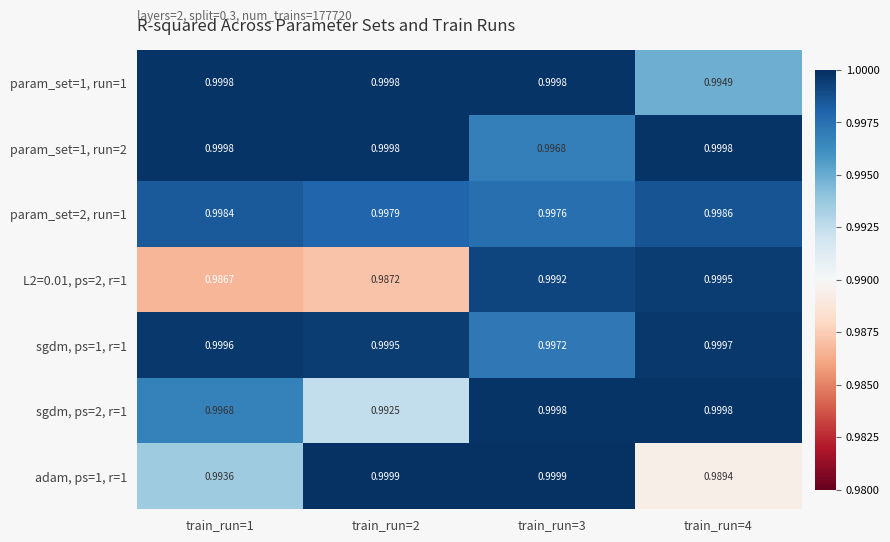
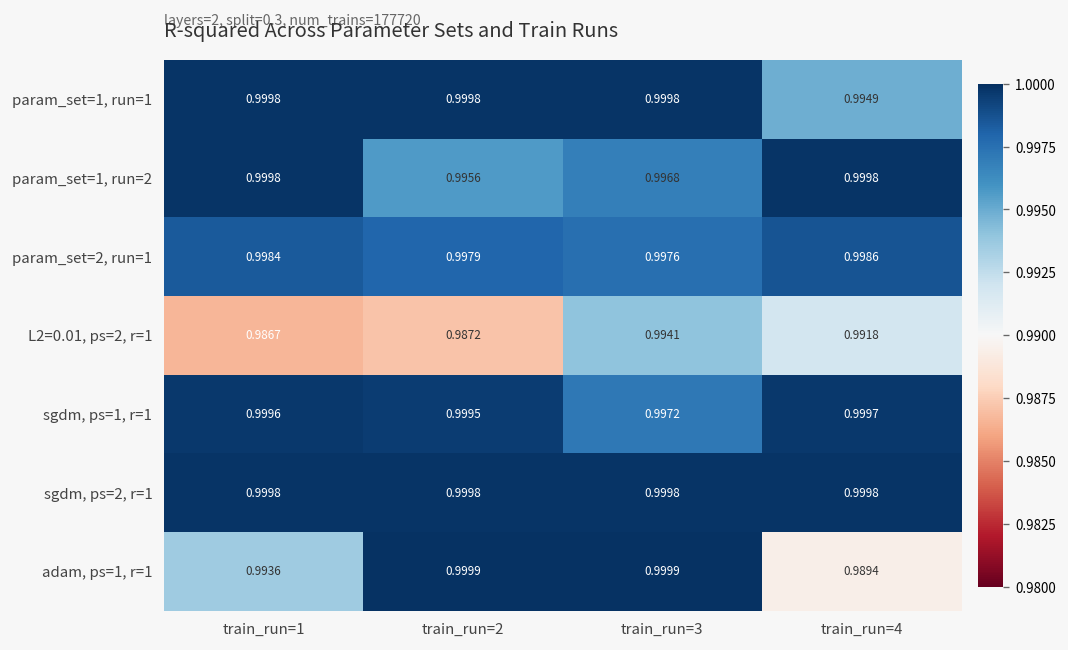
  {
    "param_set=1, run=1": {
      "train_run=1": 0.9998,
      "train_run=2": 0.9998,
      "train_run=3": 0.9998,
      "train_run=4": 0.9949
    },
    "param_set=1, run=2": {
      "train_run=1": 0.9998,
-     "train_run=2": 0.9998,
+     "train_run=2": 0.9956,
      "train_run=3": 0.9968,
      "train_run=4": 0.9998
    },
    "param_set=2, run=1": {
      "train_run=1": 0.9984,
      "train_run=2": 0.9979,
      "train_run=3": 0.9976,
      "train_run=4": 0.9986
    },
    "L2=0.01, ps=2, r=1": {
      "train_run=1": 0.9867,
      "train_run=2": 0.9872,
-     "train_run=3": 0.9992,
-     "train_run=4": 0.9995
+     "train_run=3": 0.9941,
+     "train_run=4": 0.9918
    },
    "sgdm, ps=1, r=1": {
      "train_run=1": 0.9996,
      "train_run=2": 0.9995,
      "train_run=3": 0.9972,
      "train_run=4": 0.9997
    },
    "sgdm, ps=2, r=1": {
-     "train_run=1": 0.9968,
-     "train_run=2": 0.9925,
+     "train_run=1": 0.9998,
+     "train_run=2": 0.9998,
      "train_run=3": 0.9998,
      "train_run=4": 0.9998
    },
    "adam, ps=1, r=1": {
      "train_run=1": 0.9936,
      "train_run=2": 0.9999,
      "train_run=3": 0.9999,
      "train_run=4": 0.9894
    }
  }
